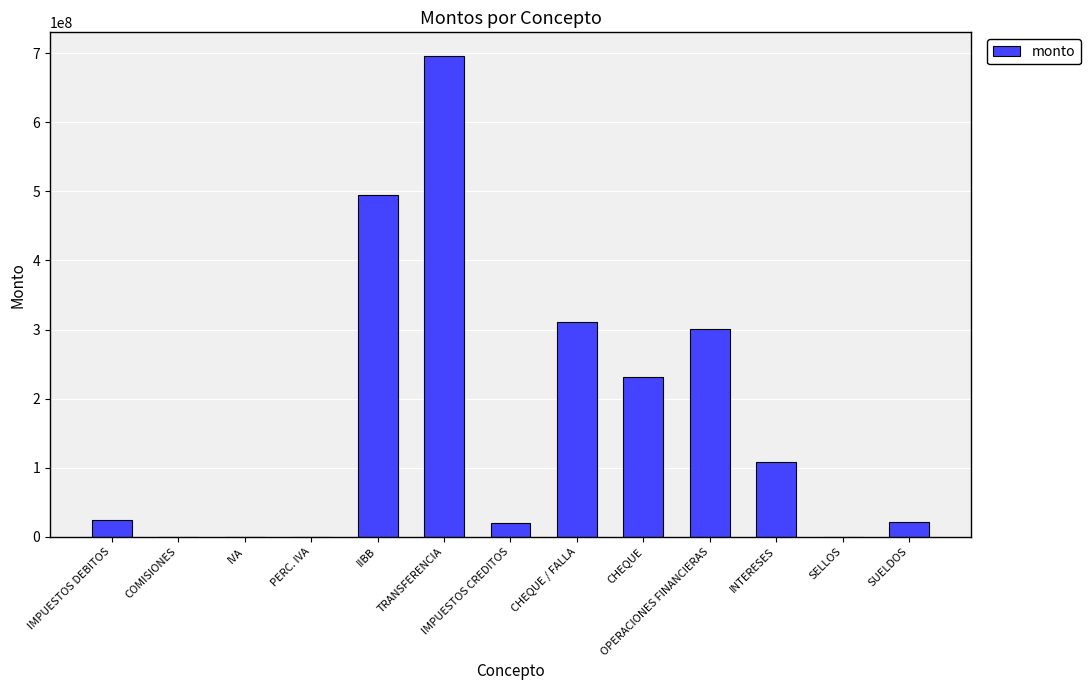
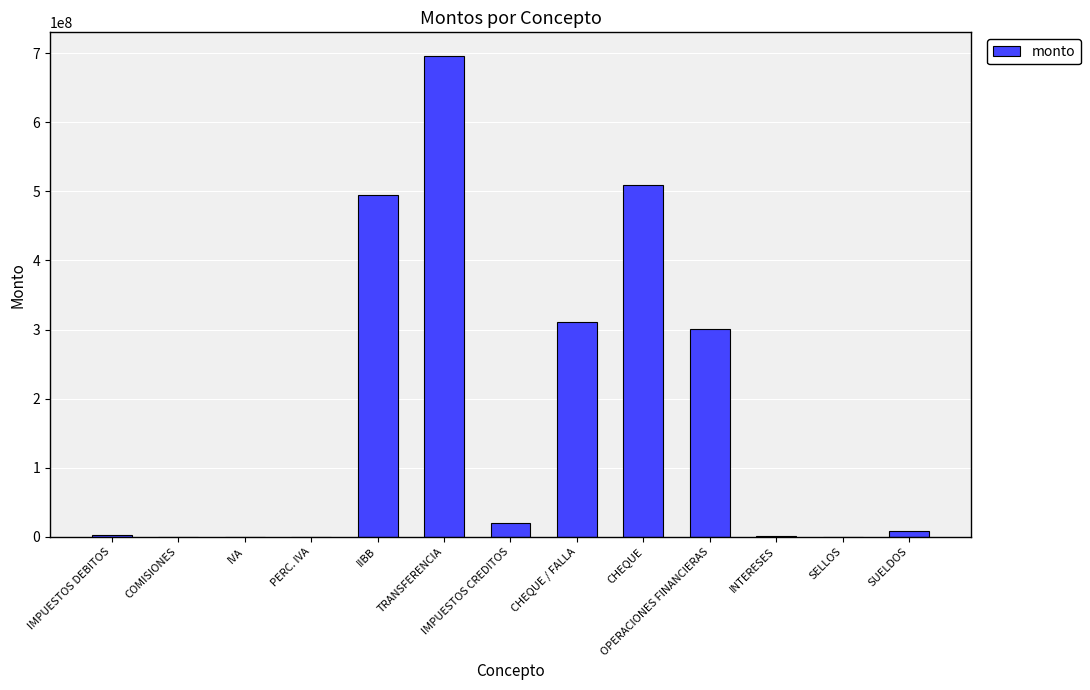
  {
-   "IMPUESTOS DEBITOS": 20000000,
+   "IMPUESTOS DEBITOS": 0,
    "IIBB": 490000000,
    "TRANSFERENCIA": 700000000,
    "IMPUESTOS CREDITOS": 20000000,
    "CHEQUE / FALLA": 310000000,
-   "CHEQUE": 230000000,
+   "CHEQUE": 510000000,
    "OPERACIONES FINANCIERAS": 300000000,
-   "INTERESES": 110000000,
-   "SUELDOS": 20000000
+   "INTERESES": 0,
+   "SUELDOS": 10000000
  }
